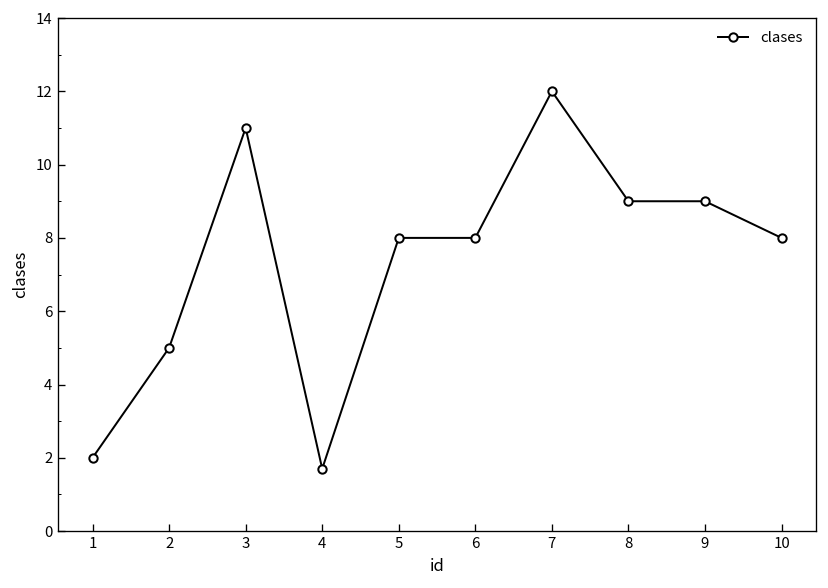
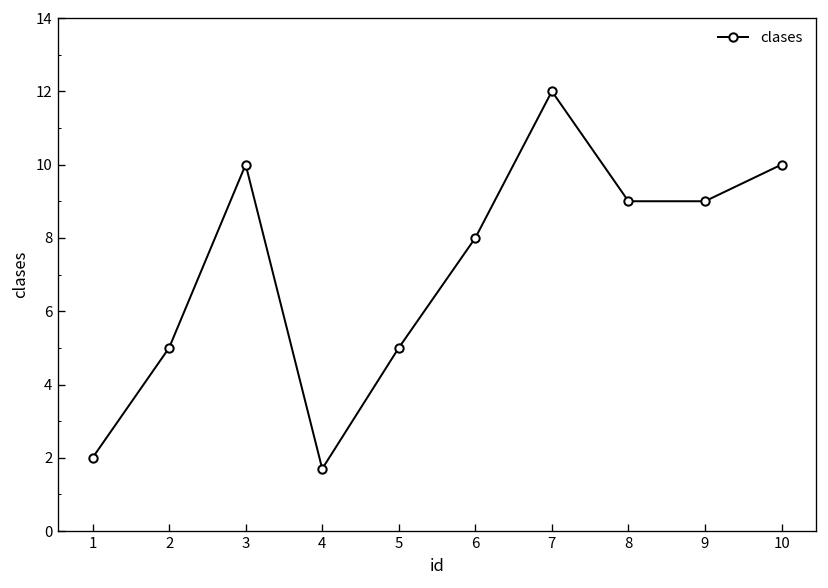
  {
    "1": 2,
    "2": 5,
-   "3": 11,
+   "3": 10,
    "4": 1.7,
-   "5": 8,
+   "5": 5,
    "6": 8,
    "7": 12,
    "8": 9,
    "9": 9,
-   "10": 8
+   "10": 10
  }
